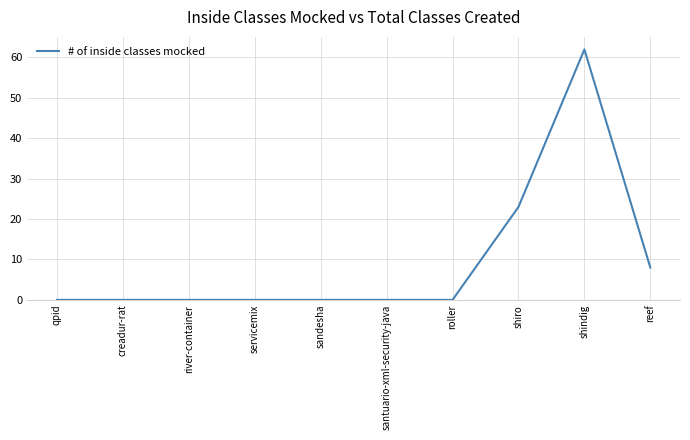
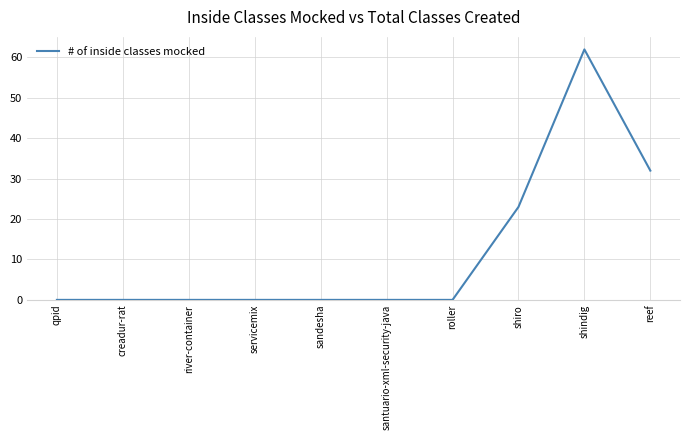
  {
    "qpid": 0,
    "creadur-rat": 0,
    "river-container": 0,
    "servicemix": 0,
    "sandesha": 0,
    "santuario-xml-security-java": 0,
    "roller": 0,
    "shiro": 23,
    "shindig": 62,
-   "reef": 8
+   "reef": 32
  }
